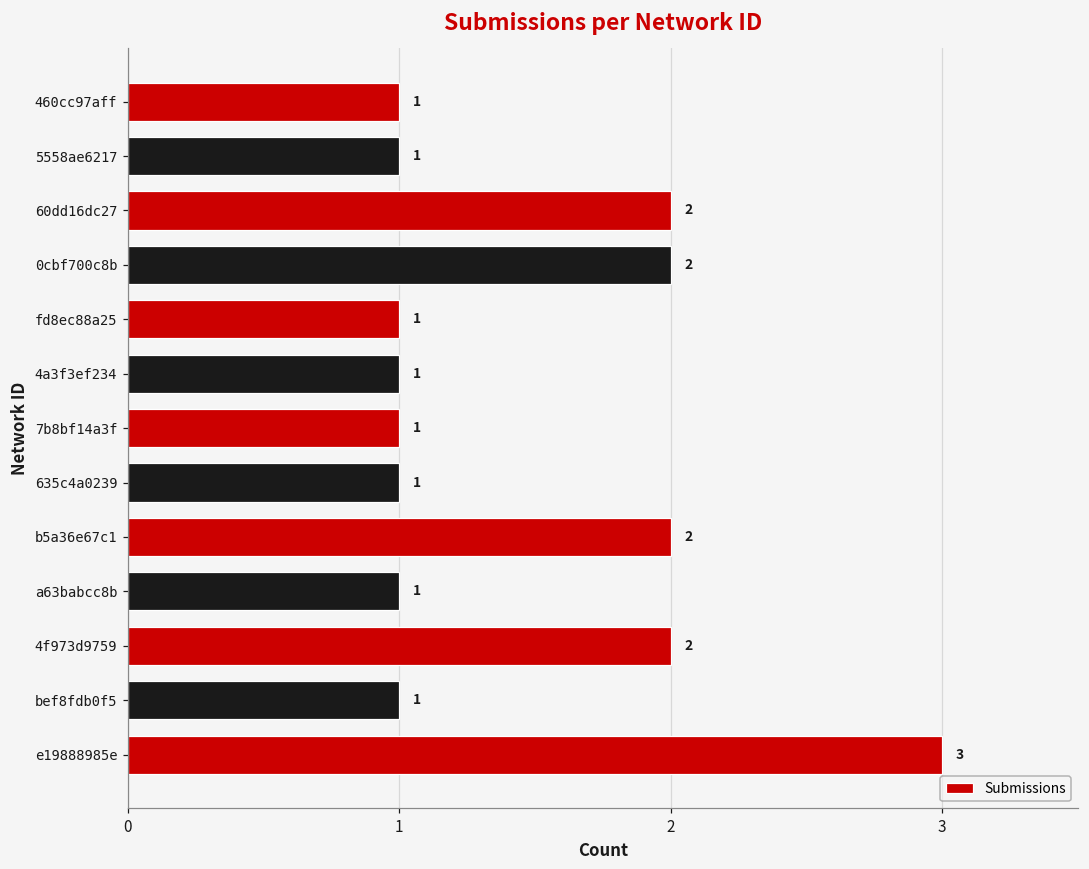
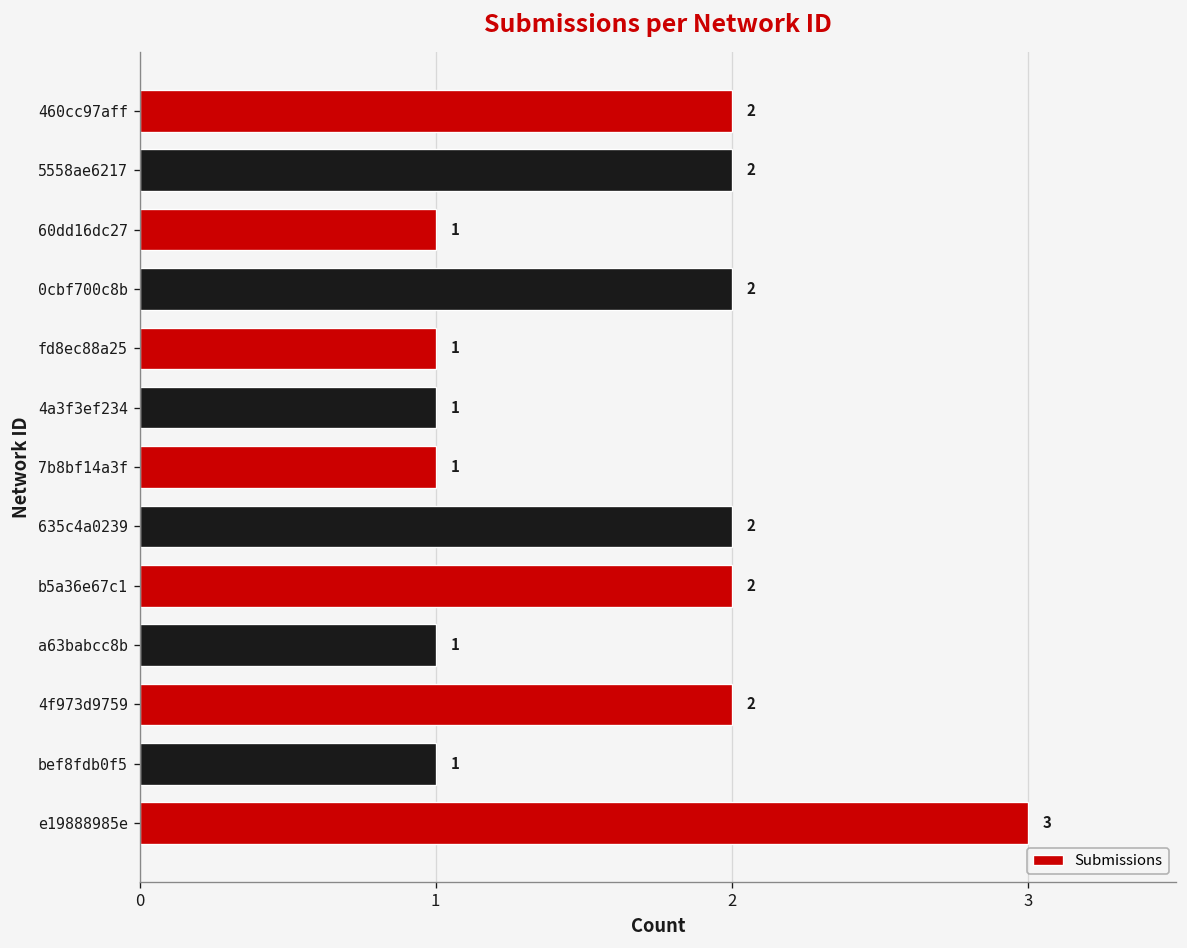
  {
-   "460cc97aff": 1,
-   "5558ae6217": 1,
-   "60dd16dc27": 2,
+   "460cc97aff": 2,
+   "5558ae6217": 2,
+   "60dd16dc27": 1,
    "0cbf700c8b": 2,
    "fd8ec88a25": 1,
    "4a3f3ef234": 1,
    "7b8bf14a3f": 1,
-   "635c4a0239": 1,
+   "635c4a0239": 2,
    "b5a36e67c1": 2,
    "a63babcc8b": 1,
    "4f973d9759": 2,
    "bef8fdb0f5": 1,
    "e19888985e": 3
  }
